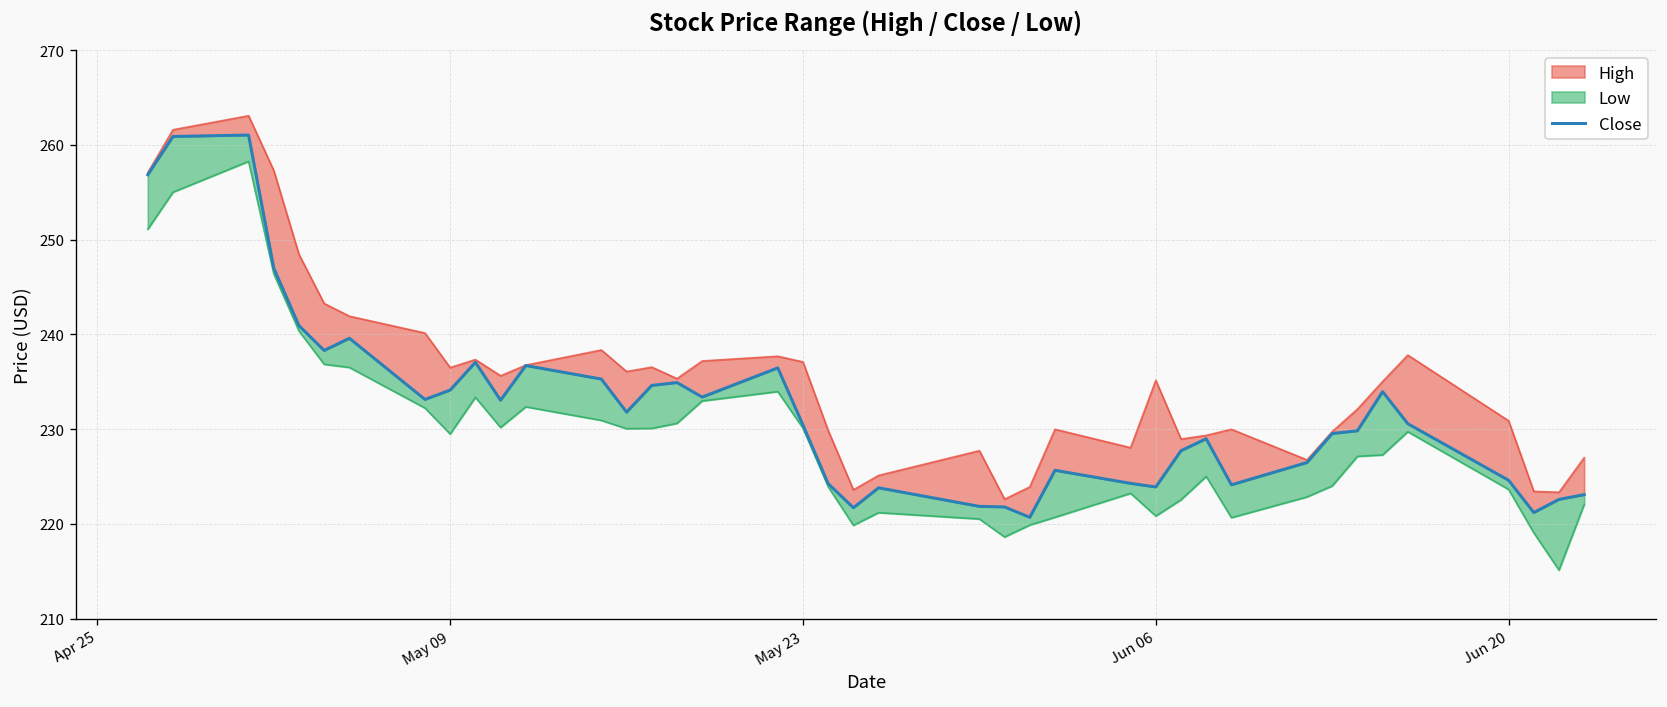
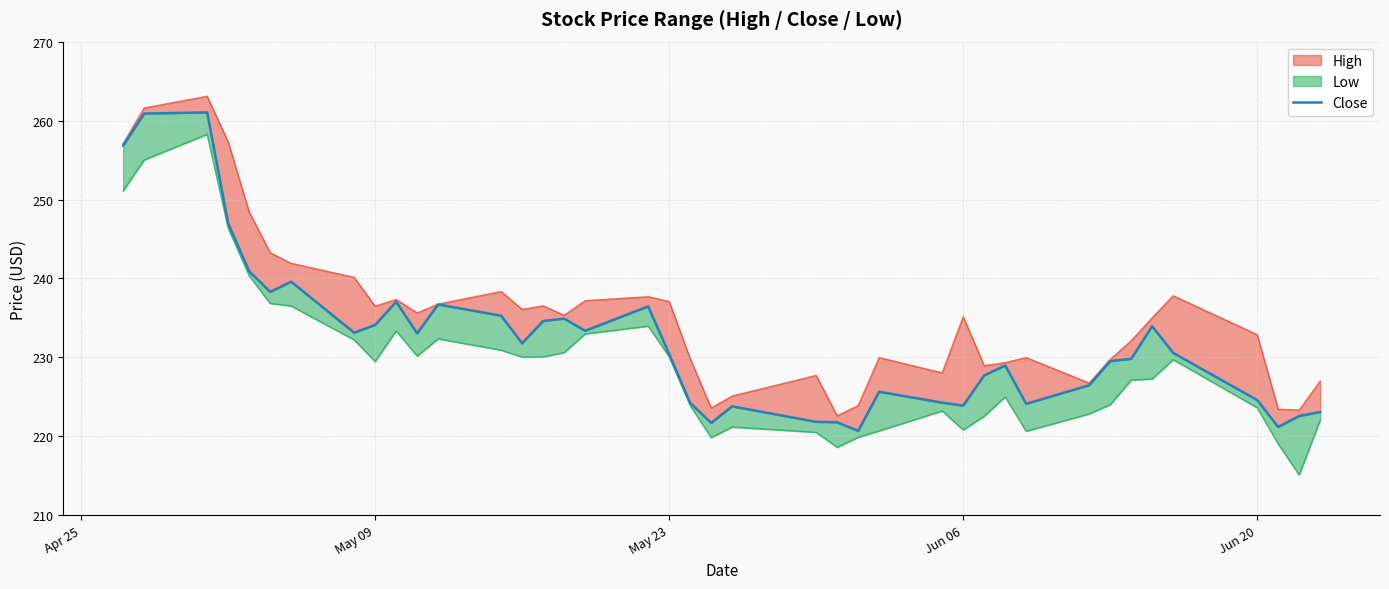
  {
    "High": {
      "May 09": 236,
      "May 23": 237,
      "Jun 06": 235,
-     "Jun 20": 231
+     "Jun 20": 233
    }
  }
